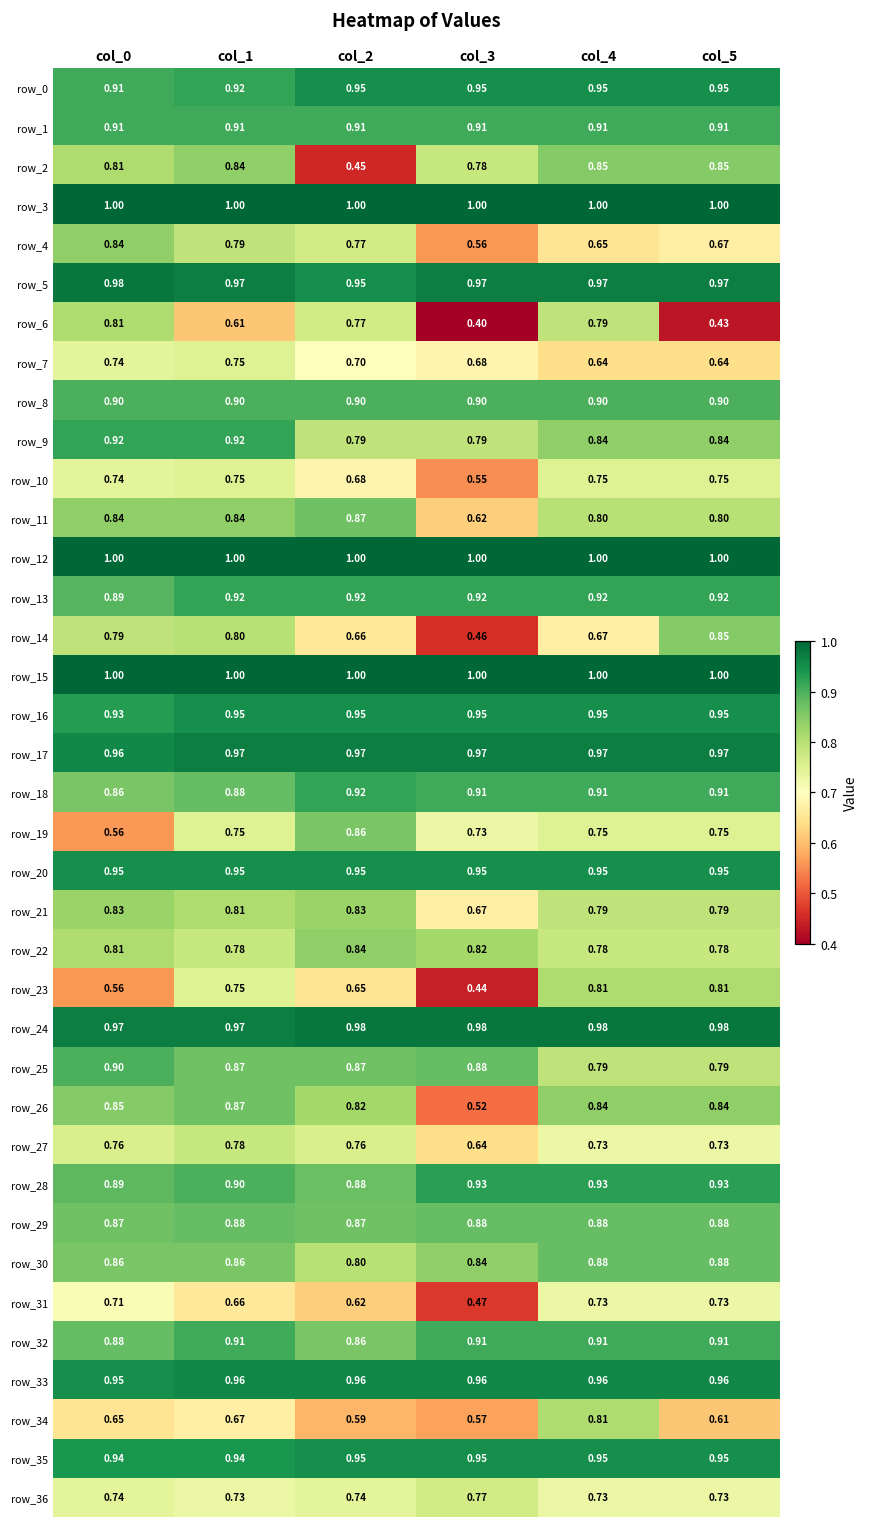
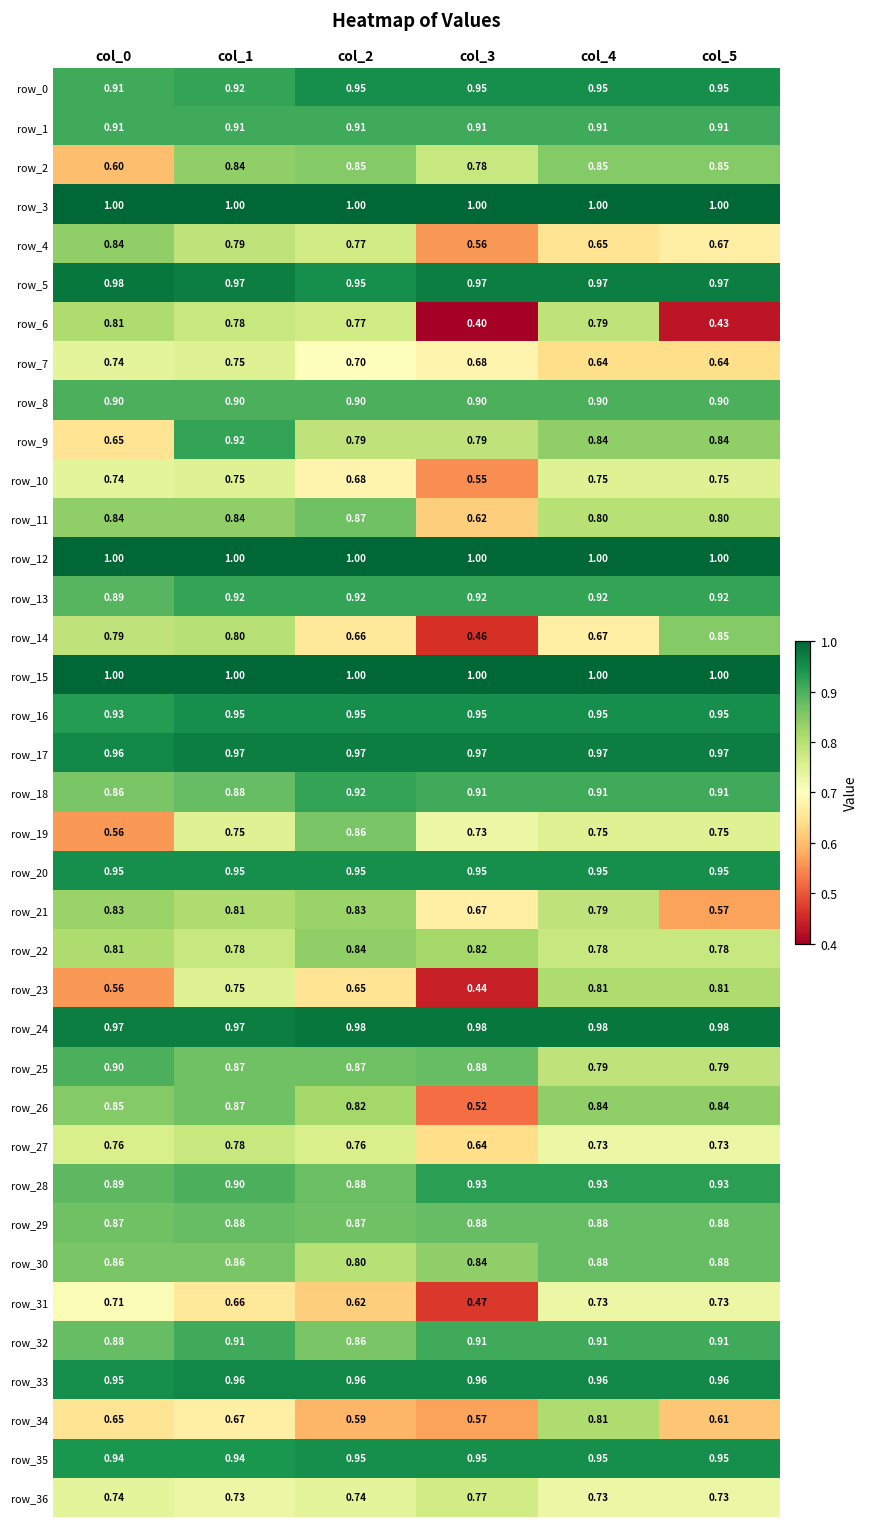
  {
    "row_2": {
-     "col_0": 0.81,
+     "col_0": 0.60,
      "col_1": 0.84,
-     "col_2": 0.45,
+     "col_2": 0.85,
      "col_3": 0.78,
      "col_4": 0.85,
      "col_5": 0.85
    },
    "row_6": {
      "col_0": 0.81,
-     "col_1": 0.61,
+     "col_1": 0.78,
      "col_2": 0.77,
      "col_3": 0.40,
      "col_4": 0.79,
      "col_5": 0.43
    },
    "row_9": {
-     "col_0": 0.92,
+     "col_0": 0.65,
      "col_1": 0.92,
      "col_2": 0.79,
      "col_3": 0.79,
      "col_4": 0.84,
      "col_5": 0.84
    },
    "row_21": {
      "col_0": 0.83,
      "col_1": 0.81,
      "col_2": 0.83,
      "col_3": 0.67,
      "col_4": 0.79,
-     "col_5": 0.79
+     "col_5": 0.57
    }
  }
